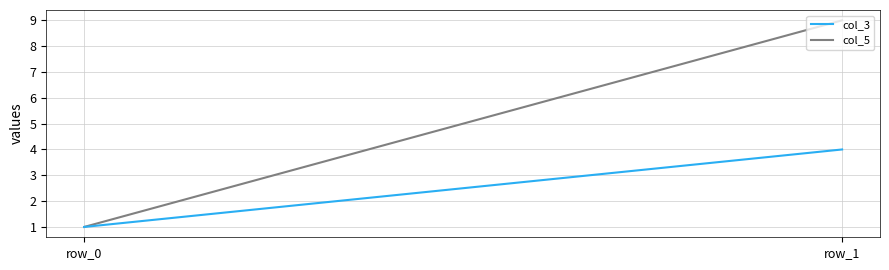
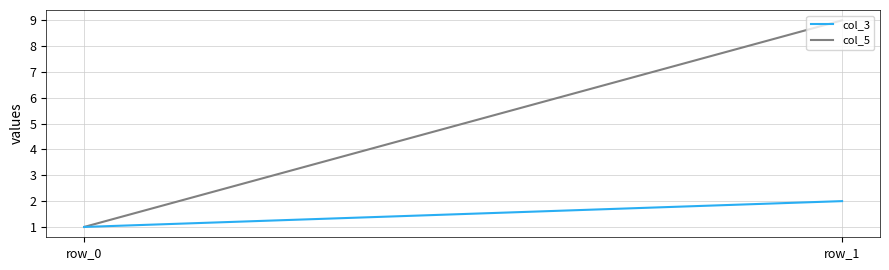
  {
    "col_3": {
-     "row_1": 4
+     "row_1": 2
    }
  }
